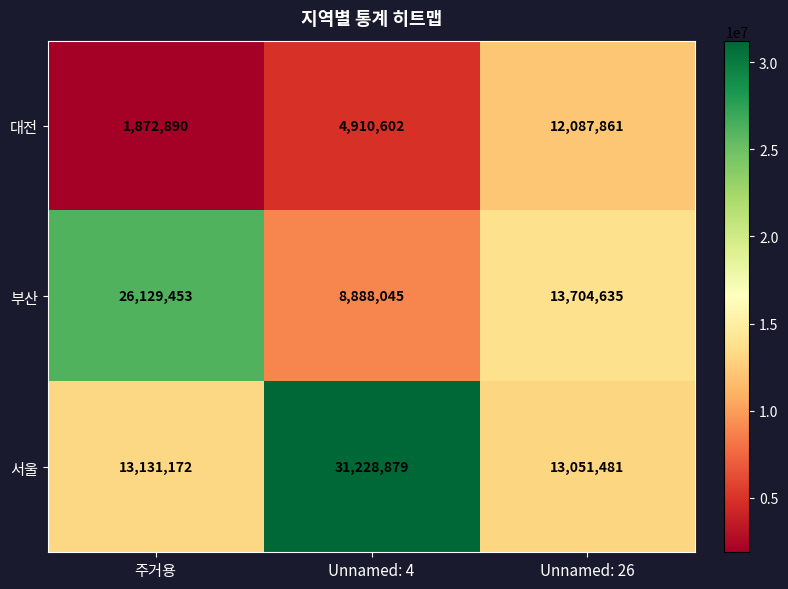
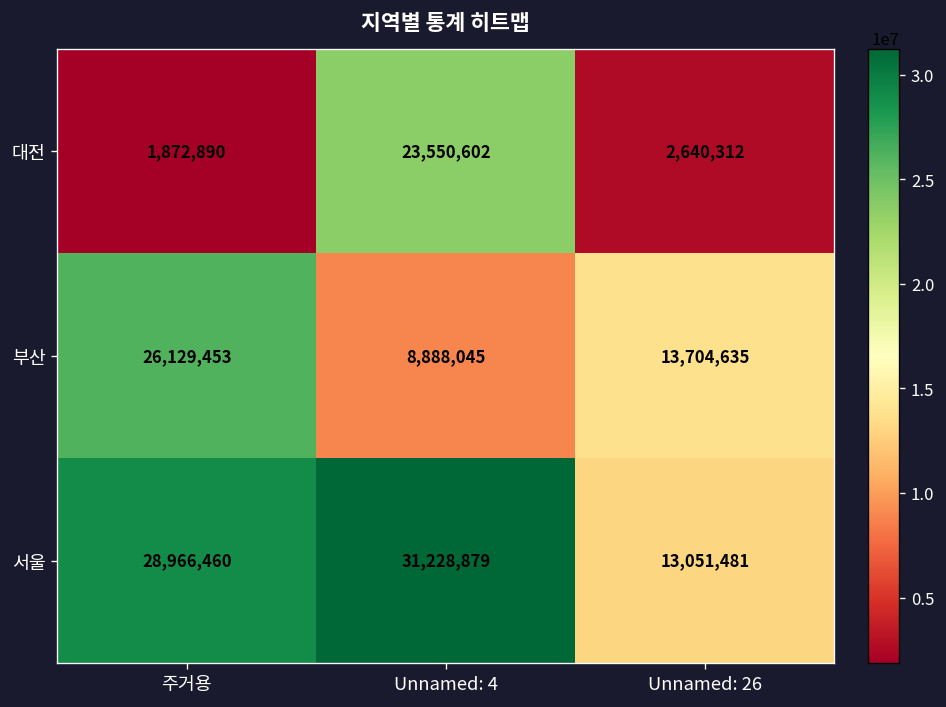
  {
    "대전": {
      "주거용": "1,872,890",
-     "Unnamed: 4": "4,910,602",
-     "Unnamed: 26": "12,087,861"
+     "Unnamed: 4": "23,550,602",
+     "Unnamed: 26": "2,640,312"
    },
    "부산": {
      "주거용": "26,129,453",
      "Unnamed: 4": "8,888,045",
      "Unnamed: 26": "13,704,635"
    },
    "서울": {
-     "주거용": "13,131,172",
+     "주거용": "28,966,460",
      "Unnamed: 4": "31,228,879",
      "Unnamed: 26": "13,051,481"
    }
  }
